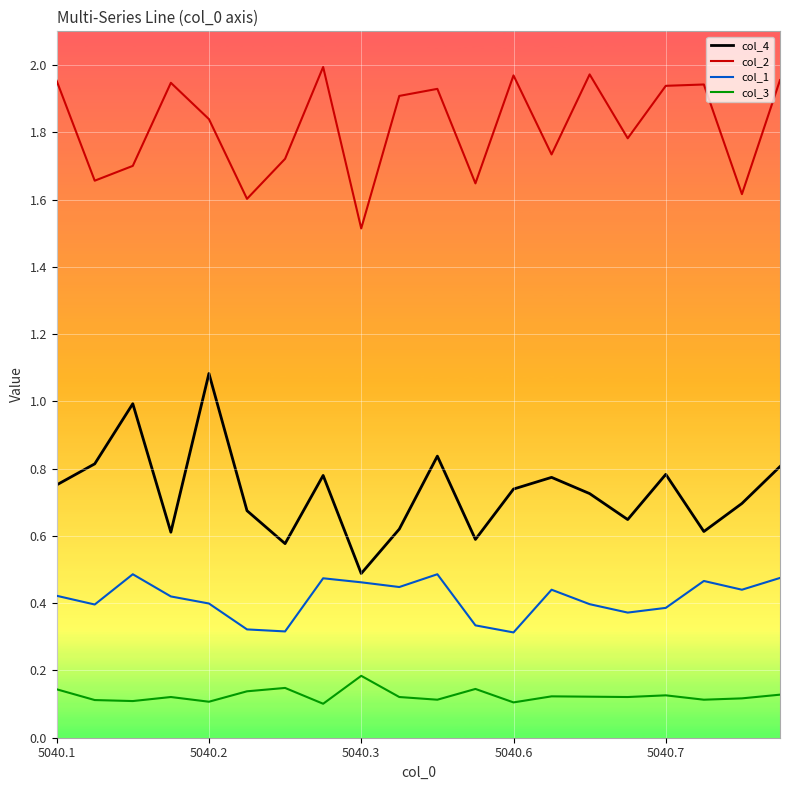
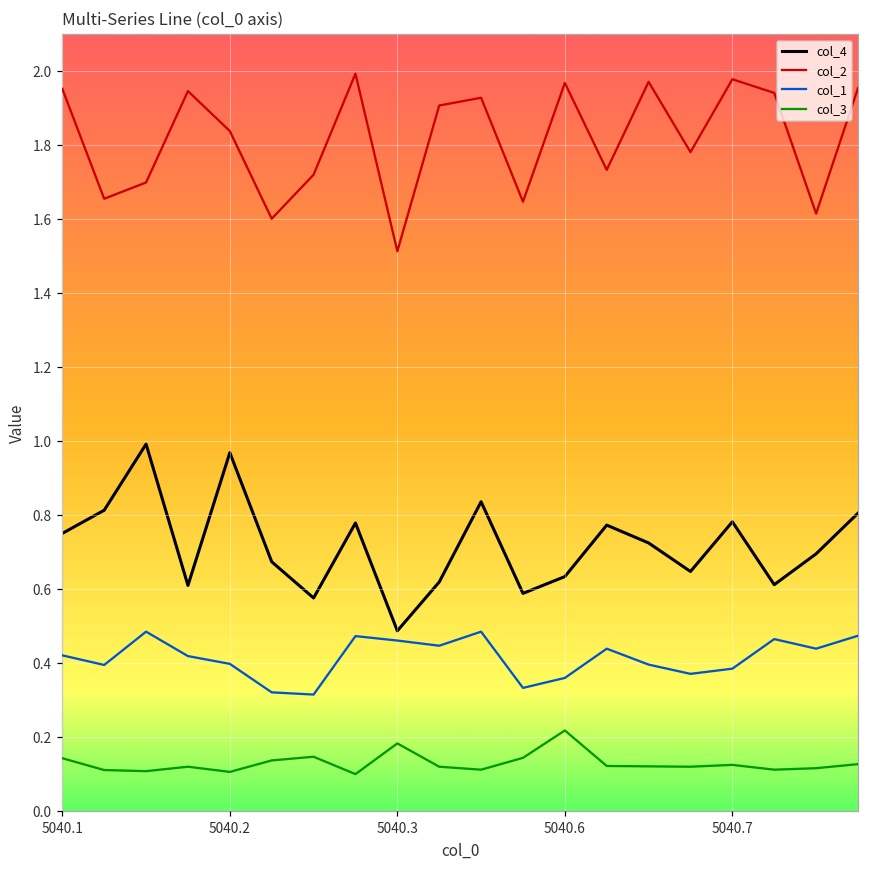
  {
    "col_4": {
      "5040.1": 0.75,
-     "5040.2": 1.08,
+     "5040.2": 0.97,
      "5040.3": 0.49,
-     "5040.6": 0.74,
+     "5040.6": 0.63,
      "5040.7": 0.78
    },
    "col_2": {
      "5040.1": 1.95,
      "5040.2": 1.84,
      "5040.3": 1.51,
      "5040.6": 1.97,
-     "5040.7": 1.94
+     "5040.7": 1.98
    },
    "col_1": {
      "5040.1": 0.42,
      "5040.2": 0.40,
      "5040.3": 0.46,
-     "5040.6": 0.31,
+     "5040.6": 0.36,
      "5040.7": 0.39
    },
    "col_3": {
      "5040.1": 0.14,
      "5040.2": 0.11,
      "5040.3": 0.18,
-     "5040.6": 0.11,
+     "5040.6": 0.22,
      "5040.7": 0.13
    }
  }
